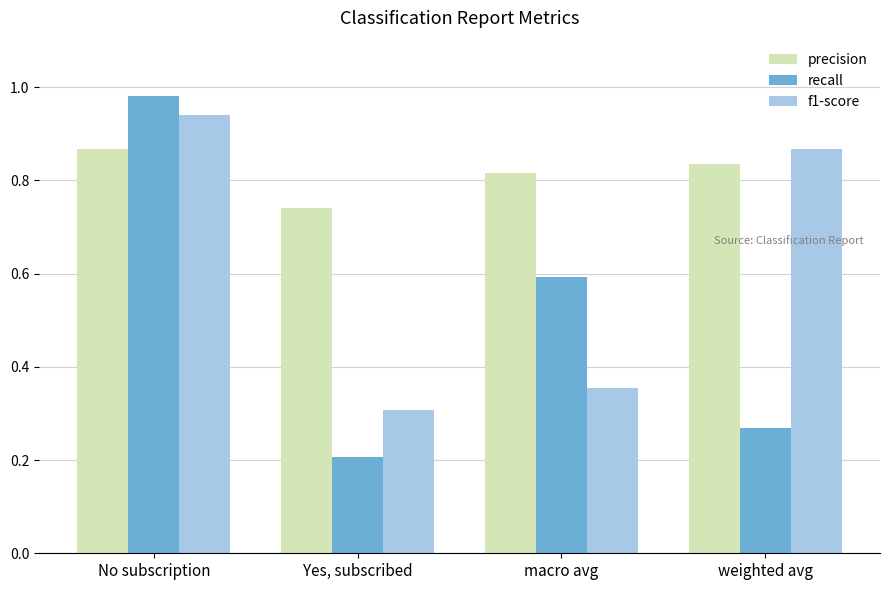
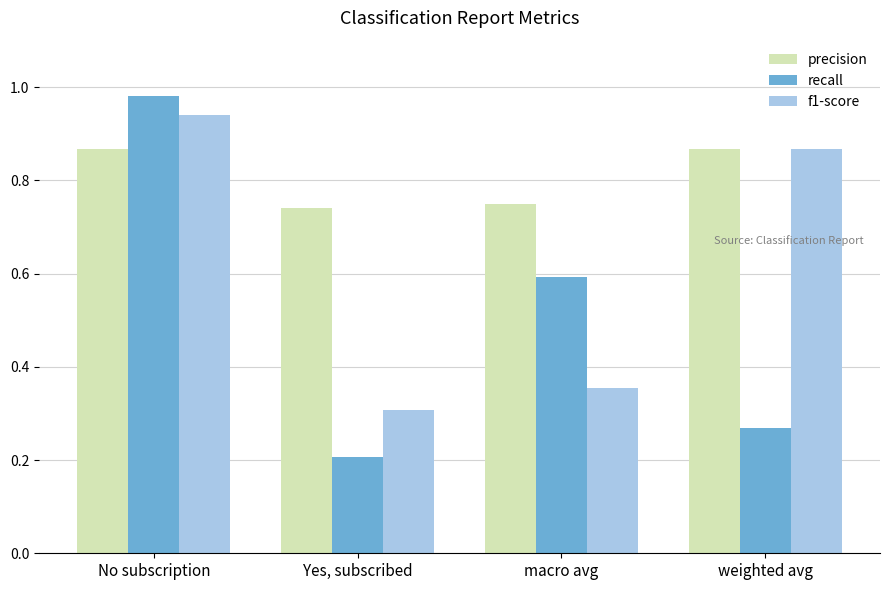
  {
    "precision": {
      "No subscription": 0.87,
      "Yes, subscribed": 0.74,
-     "macro avg": 0.82,
-     "weighted avg": 0.83
+     "macro avg": 0.75,
+     "weighted avg": 0.87
    },
    "recall": {
      "No subscription": 0.98,
      "Yes, subscribed": 0.21,
      "macro avg": 0.59,
      "weighted avg": 0.27
    },
    "f1-score": {
      "No subscription": 0.94,
      "Yes, subscribed": 0.31,
      "macro avg": 0.35,
      "weighted avg": 0.87
    }
  }
